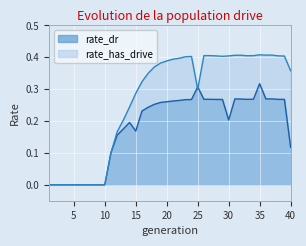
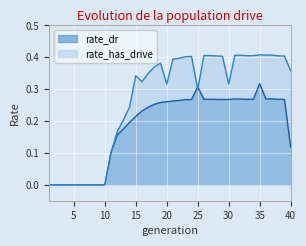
  {
    "rate_dr": {
-     "15": 0.17,
+     "15": 0.21,
      "20": 0.26,
-     "30": 0.20,
+     "30": 0.27,
      "35": 0.32,
      "40": 0.12
    },
    "rate_has_drive": {
-     "15": 0.29,
-     "20": 0.39,
-     "30": 0.40,
+     "15": 0.34,
+     "20": 0.32,
+     "30": 0.32,
      "35": 0.41,
      "40": 0.36
    }
  }
